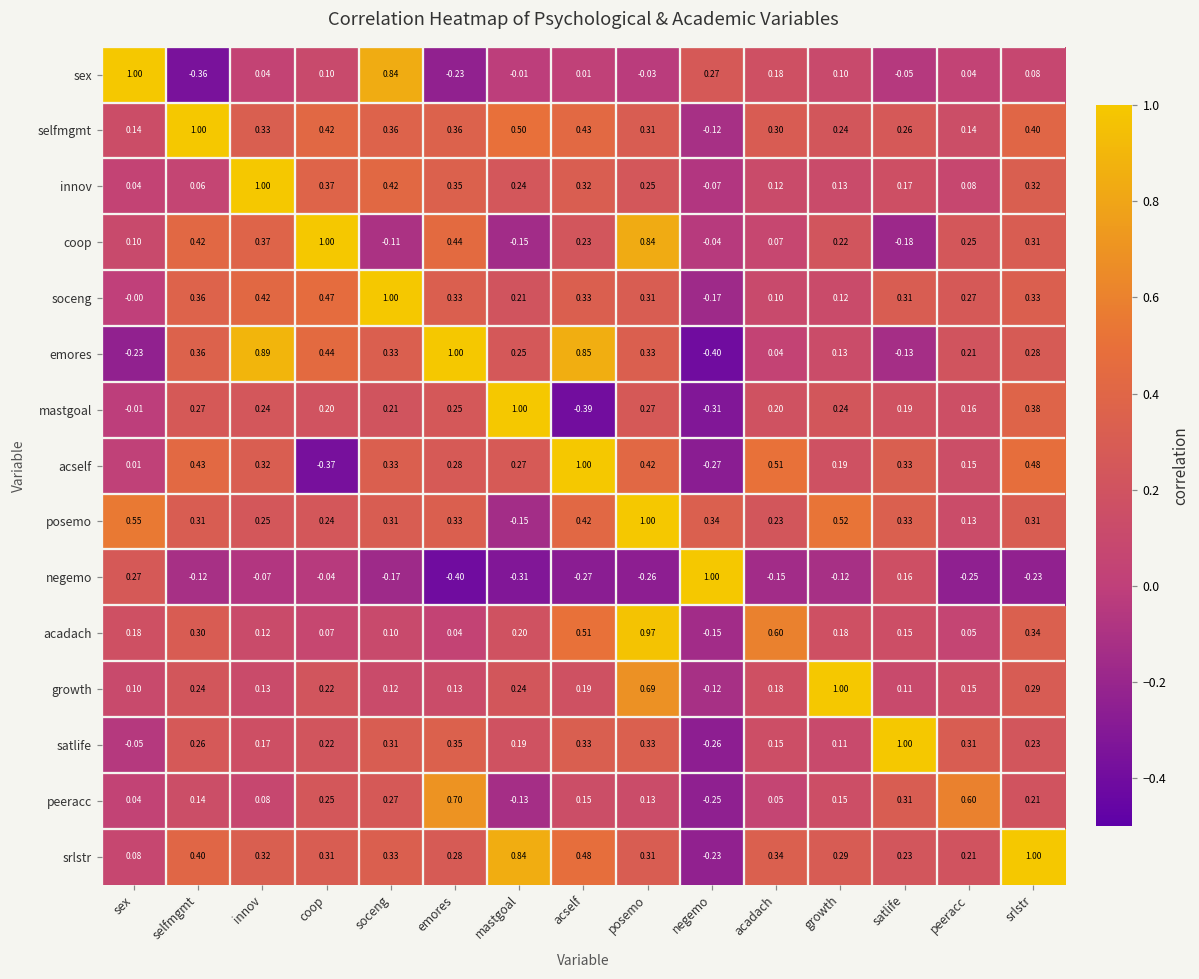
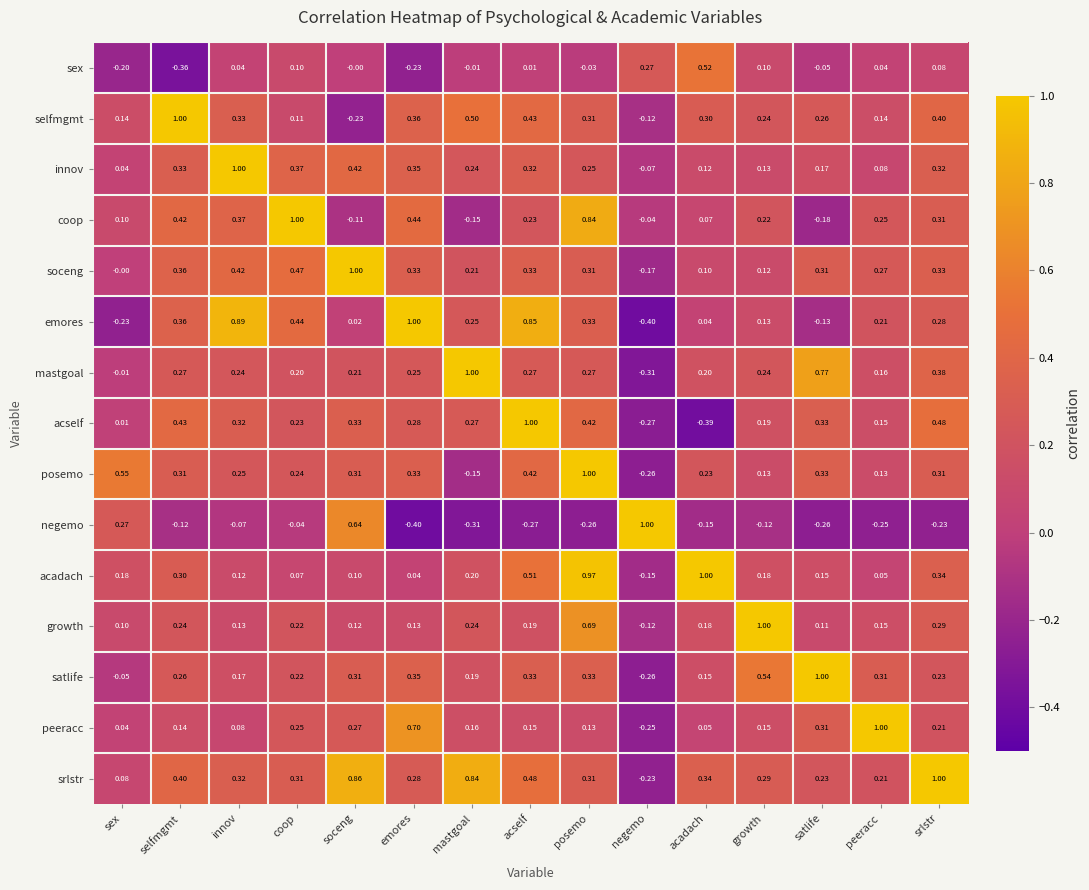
  {
    "sex": {
-     "sex": 1.00,
+     "sex": -0.20,
      "selfmgmt": -0.36,
      "innov": 0.04,
      "coop": 0.10,
-     "soceng": 0.84,
+     "soceng": -0.00,
      "emores": -0.23,
      "mastgoal": -0.01,
      "acself": 0.01,
      "posemo": -0.03,
      "negemo": 0.27,
-     "acadach": 0.18,
+     "acadach": 0.52,
      "growth": 0.10,
      "satlife": -0.05,
      "peeracc": 0.04,
      "srlstr": 0.08
    },
    "selfmgmt": {
      "sex": 0.14,
      "selfmgmt": 1.00,
      "innov": 0.33,
-     "coop": 0.42,
-     "soceng": 0.36,
+     "coop": 0.11,
+     "soceng": -0.23,
      "emores": 0.36,
      "mastgoal": 0.50,
      "acself": 0.43,
      "posemo": 0.31,
      "negemo": -0.12,
      "acadach": 0.30,
      "growth": 0.24,
      "satlife": 0.26,
      "peeracc": 0.14,
      "srlstr": 0.40
    },
    "innov": {
      "sex": 0.04,
-     "selfmgmt": 0.06,
+     "selfmgmt": 0.33,
      "innov": 1.00,
      "coop": 0.37,
      "soceng": 0.42,
      "emores": 0.35,
      "mastgoal": 0.24,
      "acself": 0.32,
      "posemo": 0.25,
      "negemo": -0.07,
      "acadach": 0.12,
      "growth": 0.13,
      "satlife": 0.17,
      "peeracc": 0.08,
      "srlstr": 0.32
    },
    "emores": {
      "sex": -0.23,
      "selfmgmt": 0.36,
      "innov": 0.89,
      "coop": 0.44,
-     "soceng": 0.33,
+     "soceng": 0.02,
      "emores": 1.00,
      "mastgoal": 0.25,
      "acself": 0.85,
      "posemo": 0.33,
      "negemo": -0.40,
      "acadach": 0.04,
      "growth": 0.13,
      "satlife": -0.13,
      "peeracc": 0.21,
      "srlstr": 0.28
    },
    "mastgoal": {
      "sex": -0.01,
      "selfmgmt": 0.27,
      "innov": 0.24,
      "coop": 0.20,
      "soceng": 0.21,
      "emores": 0.25,
      "mastgoal": 1.00,
-     "acself": -0.39,
+     "acself": 0.27,
      "posemo": 0.27,
      "negemo": -0.31,
      "acadach": 0.20,
      "growth": 0.24,
-     "satlife": 0.19,
+     "satlife": 0.77,
      "peeracc": 0.16,
      "srlstr": 0.38
    },
    "acself": {
      "sex": 0.01,
      "selfmgmt": 0.43,
      "innov": 0.32,
-     "coop": -0.37,
+     "coop": 0.23,
      "soceng": 0.33,
      "emores": 0.28,
      "mastgoal": 0.27,
      "acself": 1.00,
      "posemo": 0.42,
      "negemo": -0.27,
-     "acadach": 0.51,
+     "acadach": -0.39,
      "growth": 0.19,
      "satlife": 0.33,
      "peeracc": 0.15,
      "srlstr": 0.48
    },
    "posemo": {
      "sex": 0.55,
      "selfmgmt": 0.31,
      "innov": 0.25,
      "coop": 0.24,
      "soceng": 0.31,
      "emores": 0.33,
      "mastgoal": -0.15,
      "acself": 0.42,
      "posemo": 1.00,
-     "negemo": 0.34,
+     "negemo": -0.26,
      "acadach": 0.23,
-     "growth": 0.52,
+     "growth": 0.13,
      "satlife": 0.33,
      "peeracc": 0.13,
      "srlstr": 0.31
    },
    "negemo": {
      "sex": 0.27,
      "selfmgmt": -0.12,
      "innov": -0.07,
      "coop": -0.04,
-     "soceng": -0.17,
+     "soceng": 0.64,
      "emores": -0.40,
      "mastgoal": -0.31,
      "acself": -0.27,
      "posemo": -0.26,
      "negemo": 1.00,
      "acadach": -0.15,
      "growth": -0.12,
-     "satlife": 0.16,
+     "satlife": -0.26,
      "peeracc": -0.25,
      "srlstr": -0.23
    },
    "acadach": {
      "sex": 0.18,
      "selfmgmt": 0.30,
      "innov": 0.12,
      "coop": 0.07,
      "soceng": 0.10,
      "emores": 0.04,
      "mastgoal": 0.20,
      "acself": 0.51,
      "posemo": 0.97,
      "negemo": -0.15,
-     "acadach": 0.60,
+     "acadach": 1.00,
      "growth": 0.18,
      "satlife": 0.15,
      "peeracc": 0.05,
      "srlstr": 0.34
    },
    "satlife": {
      "sex": -0.05,
      "selfmgmt": 0.26,
      "innov": 0.17,
      "coop": 0.22,
      "soceng": 0.31,
      "emores": 0.35,
      "mastgoal": 0.19,
      "acself": 0.33,
      "posemo": 0.33,
      "negemo": -0.26,
      "acadach": 0.15,
-     "growth": 0.11,
+     "growth": 0.54,
      "satlife": 1.00,
      "peeracc": 0.31,
      "srlstr": 0.23
    },
    "peeracc": {
      "sex": 0.04,
      "selfmgmt": 0.14,
      "innov": 0.08,
      "coop": 0.25,
      "soceng": 0.27,
      "emores": 0.70,
-     "mastgoal": -0.13,
+     "mastgoal": 0.16,
      "acself": 0.15,
      "posemo": 0.13,
      "negemo": -0.25,
      "acadach": 0.05,
      "growth": 0.15,
      "satlife": 0.31,
-     "peeracc": 0.60,
+     "peeracc": 1.00,
      "srlstr": 0.21
    },
    "srlstr": {
      "sex": 0.08,
      "selfmgmt": 0.40,
      "innov": 0.32,
      "coop": 0.31,
-     "soceng": 0.33,
+     "soceng": 0.86,
      "emores": 0.28,
      "mastgoal": 0.84,
      "acself": 0.48,
      "posemo": 0.31,
      "negemo": -0.23,
      "acadach": 0.34,
      "growth": 0.29,
      "satlife": 0.23,
      "peeracc": 0.21,
      "srlstr": 1.00
    }
  }
